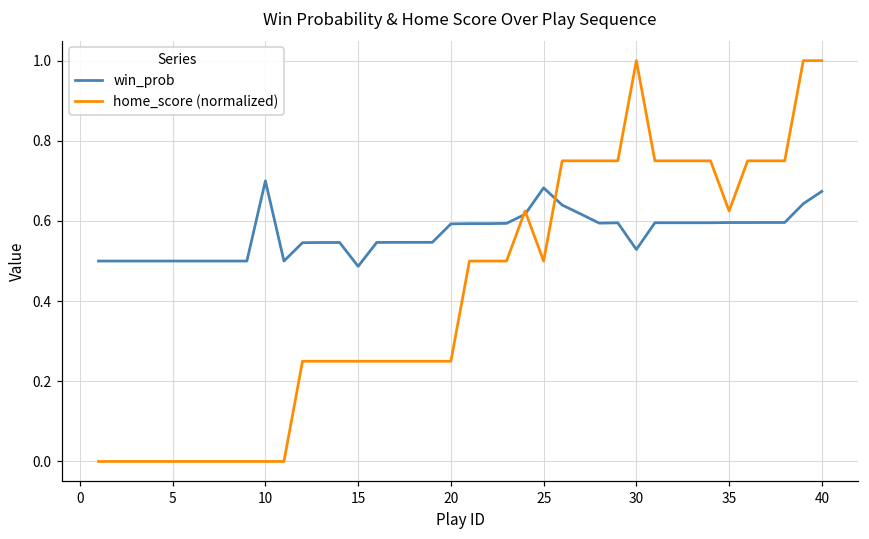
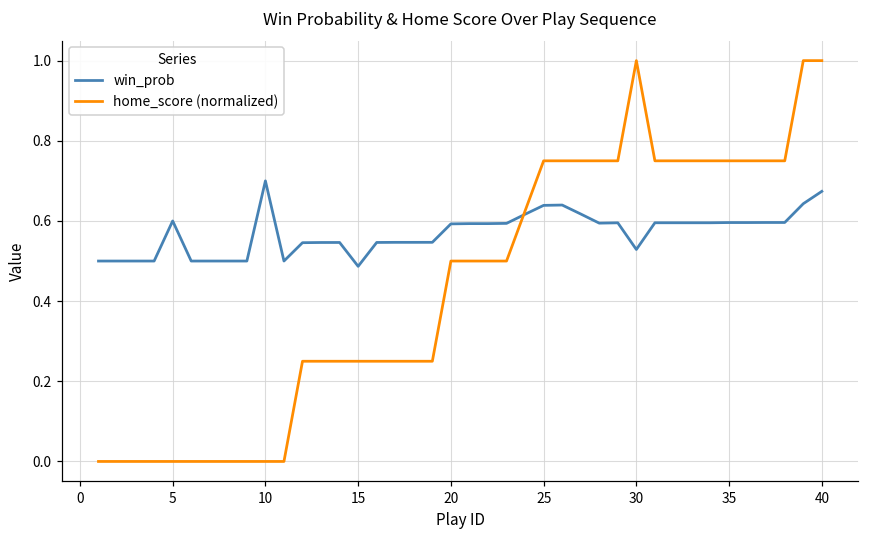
  {
    "win_prob": {
-     "5": 0.5,
+     "5": 0.6,
      "10": 0.70,
      "15": 0.49,
      "20": 0.59,
-     "25": 0.68,
+     "25": 0.64,
      "30": 0.53,
      "35": 0.60,
      "40": 0.67
    },
    "home_score (normalized)": {
      "5": 0.00,
      "10": 0.00,
      "15": 0.25,
-     "20": 0.25,
-     "25": 0.50,
+     "20": 0.50,
+     "25": 0.75,
      "30": 1.00,
-     "35": 0.63,
+     "35": 0.75,
      "40": 1.00
    }
  }
